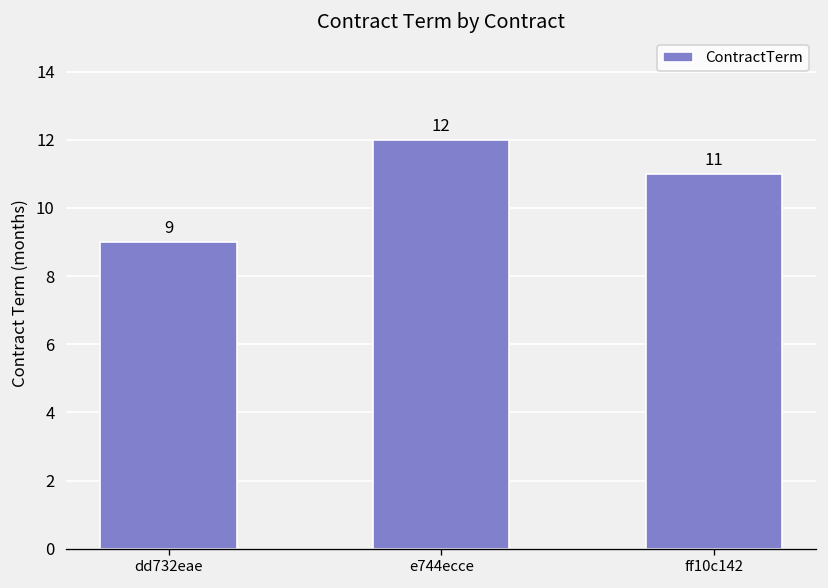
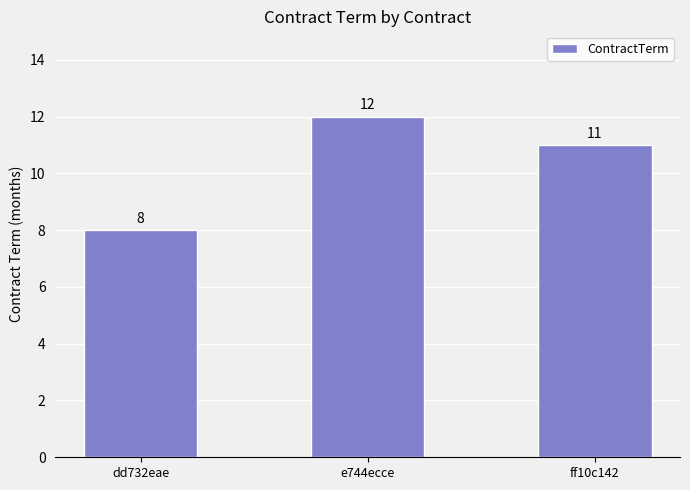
  {
-   "dd732eae": 9,
+   "dd732eae": 8,
    "e744ecce": 12,
    "ff10c142": 11
  }
